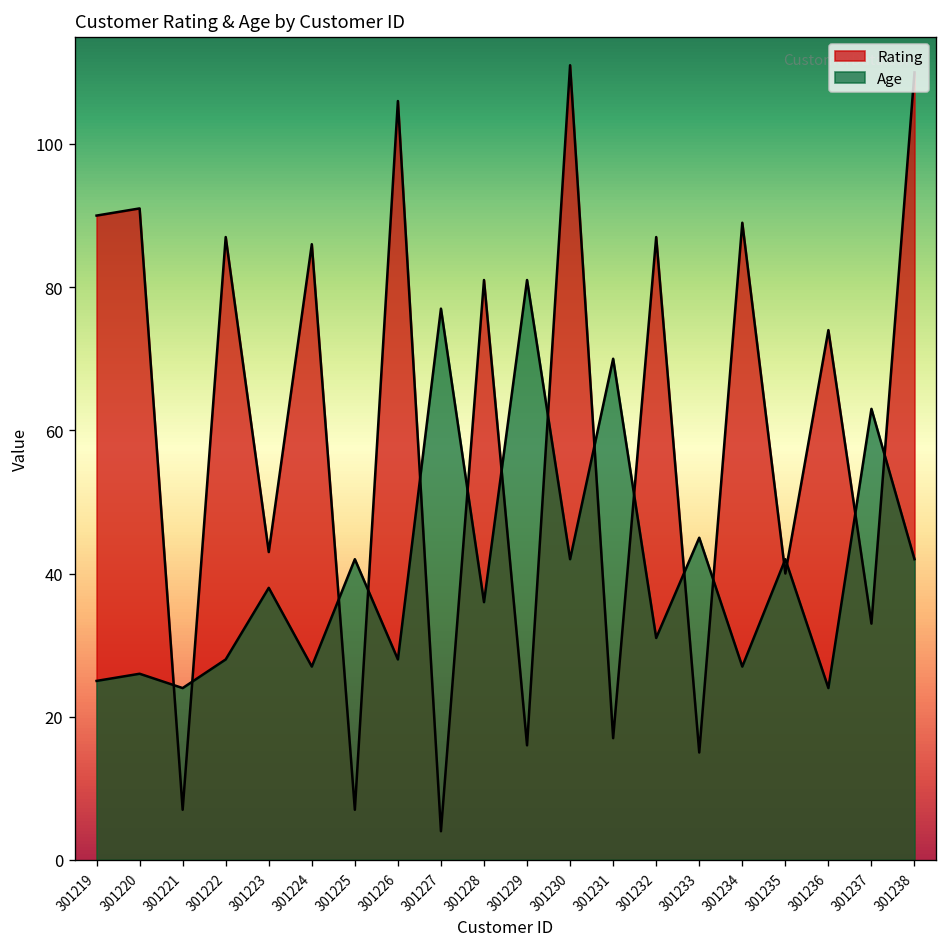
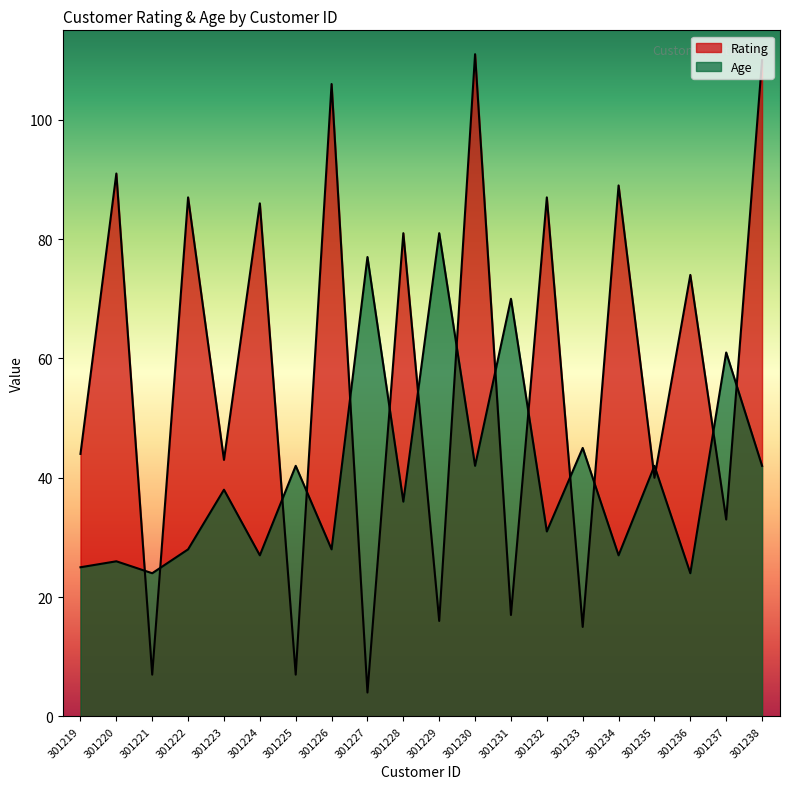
  {
    "Rating": {
-     "301219": 90,
+     "301219": 44,
      "301220": 91,
      "301221": 7,
      "301222": 87,
      "301223": 43,
      "301224": 86,
      "301225": 7,
      "301226": 106,
      "301227": 4,
      "301228": 81,
      "301229": 16,
      "301230": 111,
      "301231": 17,
      "301232": 87,
      "301233": 15,
      "301234": 89,
      "301235": 40,
      "301236": 74,
      "301237": 33
    },
    "Age": {
      "301219": 25,
      "301220": 26,
      "301221": 24,
      "301222": 28,
      "301223": 38,
      "301224": 27,
      "301225": 42,
      "301226": 28,
      "301227": 77,
      "301228": 36,
      "301229": 81,
      "301230": 42,
      "301231": 70,
      "301232": 31,
      "301233": 45,
      "301234": 27,
      "301235": 42,
      "301236": 24,
-     "301237": 63,
+     "301237": 61,
      "301238": 42
    }
  }
